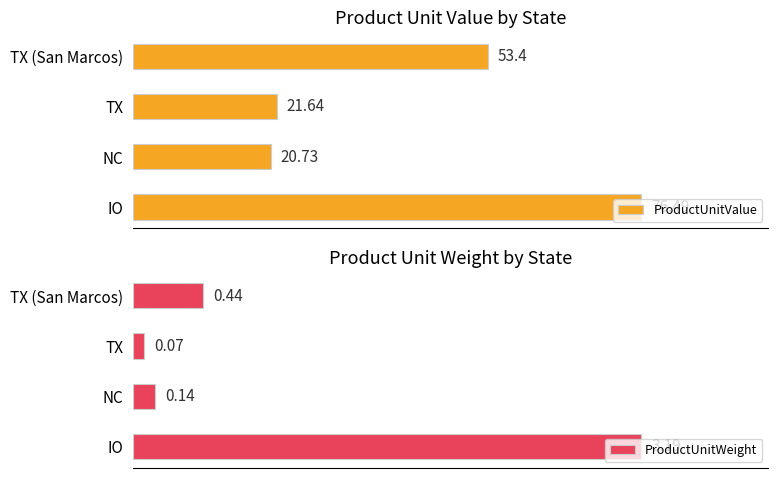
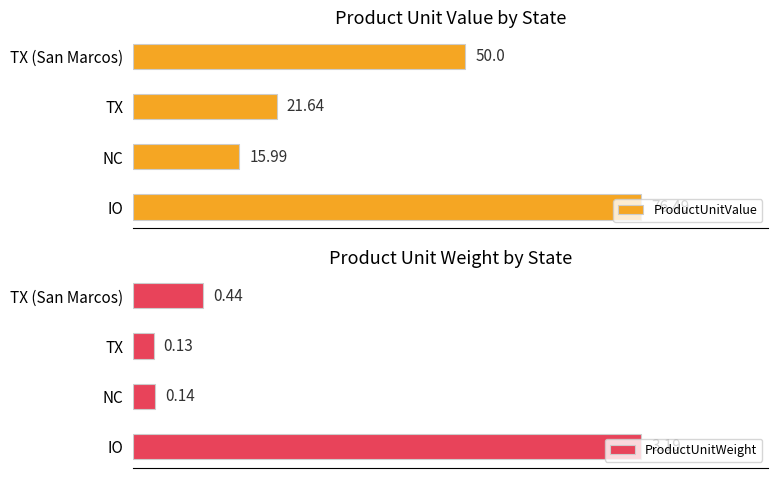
  {
    "Product Unit Value by State": {
-     "TX (San Marcos)": 53.4,
+     "TX (San Marcos)": 50.0,
      "TX": 21.64,
-     "NC": 20.73
+     "NC": 15.99
    },
    "Product Unit Weight by State": {
      "TX (San Marcos)": 0.44,
-     "TX": 0.07,
+     "TX": 0.13,
      "NC": 0.14
    }
  }
